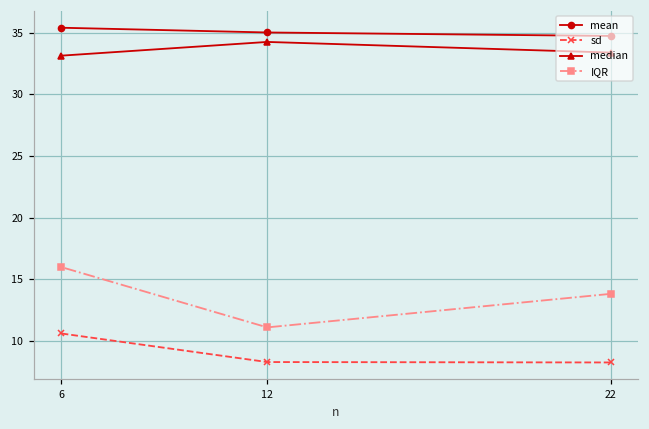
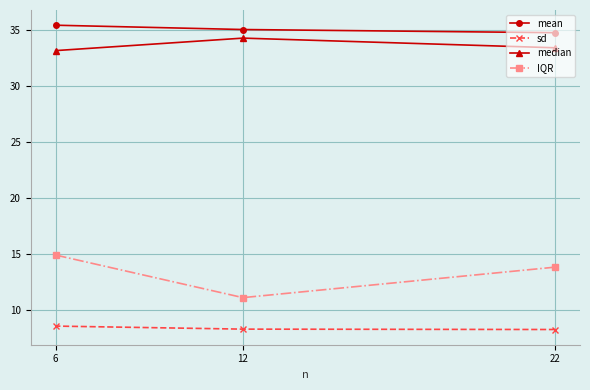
  {
    "sd": {
-     "6": 10.6,
+     "6": 8.6,
      "12": 8.3,
      "22": 8.3
    },
    "IQR": {
-     "6": 16.0,
+     "6": 14.9,
      "12": 11.1,
      "22": 13.8
    }
  }
